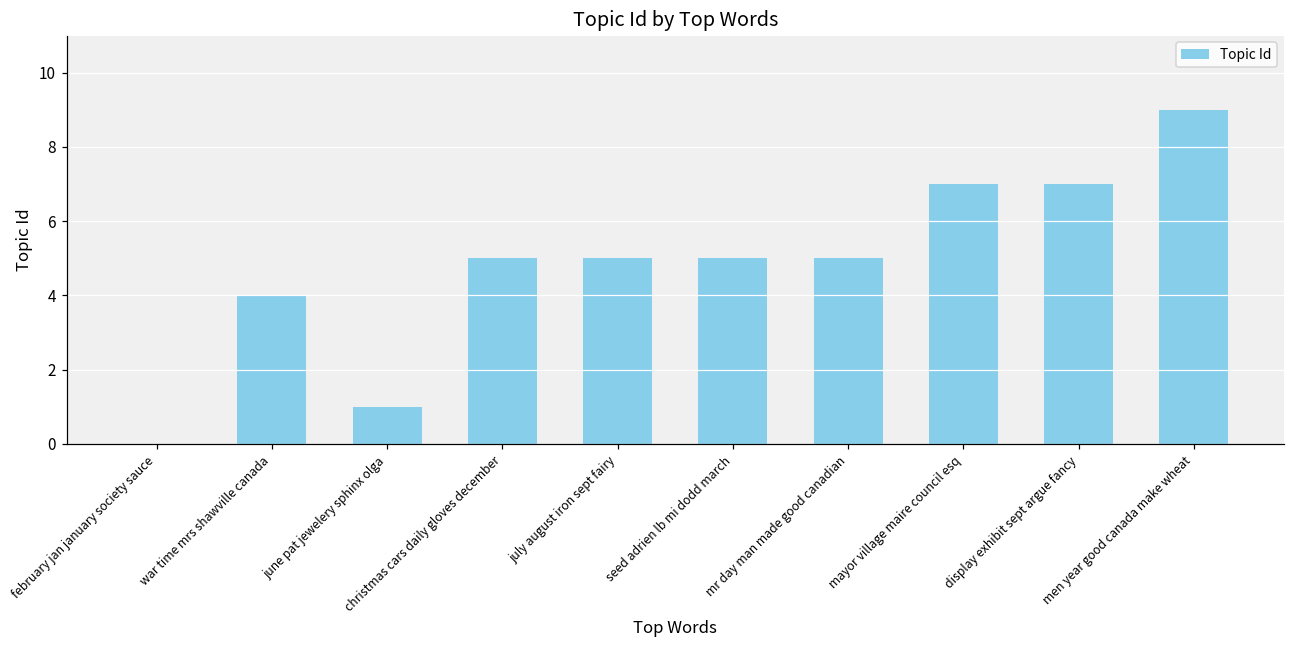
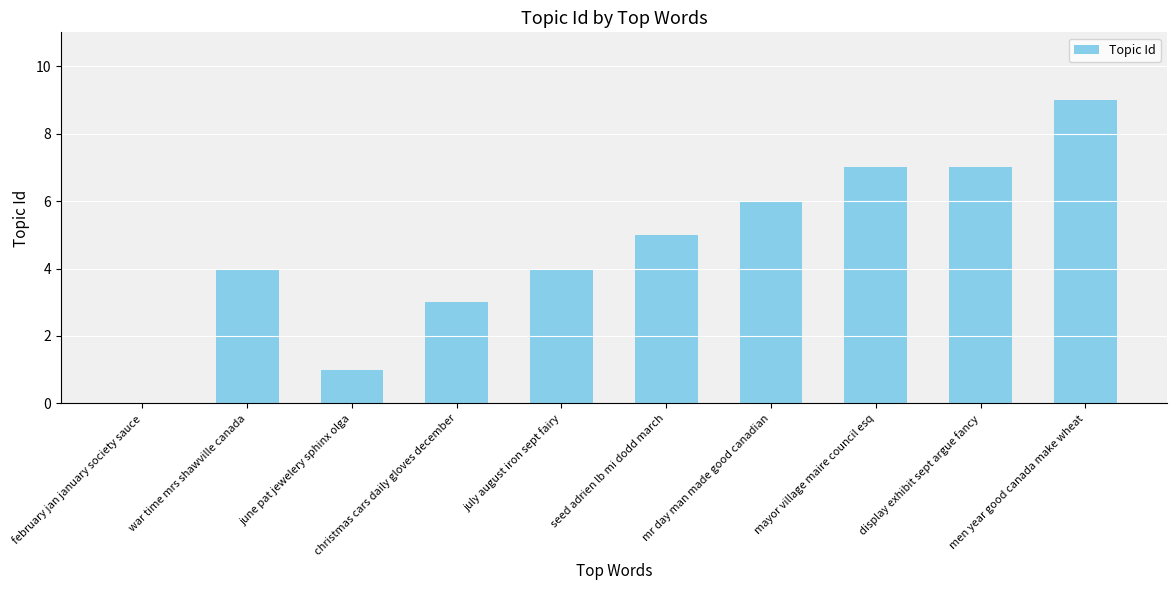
  {
    "february jan january society sauce": 0,
    "war time mrs shawville canada": 4,
    "june pat jewelery sphinx olga": 1,
-   "christmas cars daily gloves december": 5,
-   "july august iron sept fairy": 5,
+   "christmas cars daily gloves december": 3,
+   "july august iron sept fairy": 4,
    "seed adrien lb mi dodd march": 5,
-   "mr day man made good canadian": 5,
+   "mr day man made good canadian": 6,
    "mayor village maire council esq": 7,
    "display exhibit sept argue fancy": 7,
    "men year good canada make wheat": 9
  }
